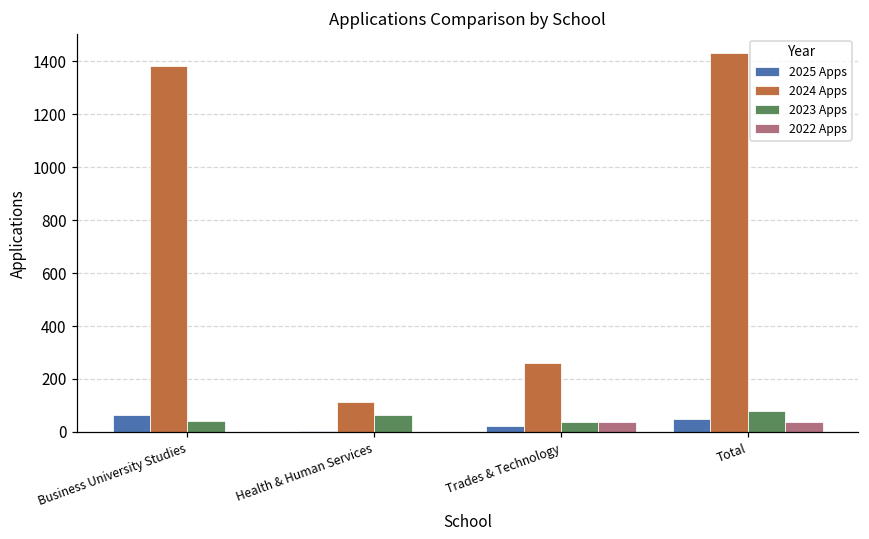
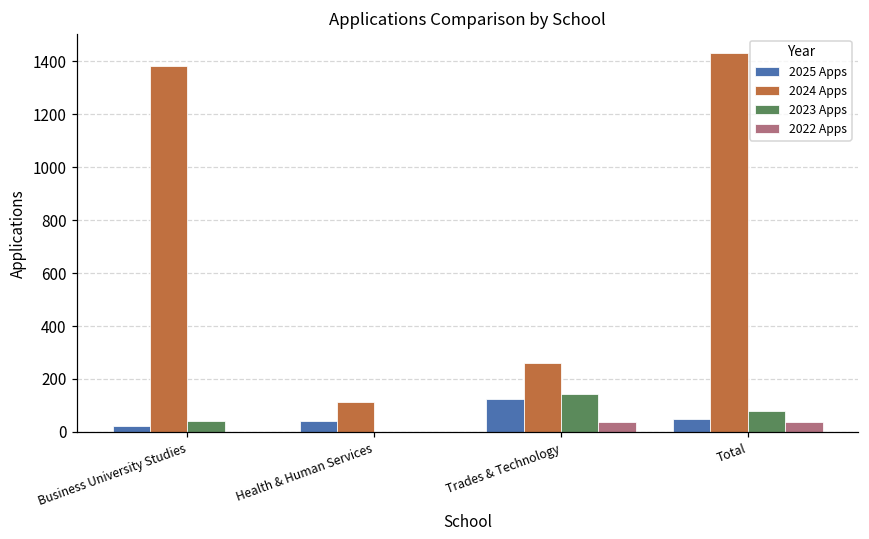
  {
    "2025 Apps": {
-     "Business University Studies": 60,
-     "Health & Human Services": 0,
-     "Trades & Technology": 20,
+     "Business University Studies": 20,
+     "Health & Human Services": 40,
+     "Trades & Technology": 120,
      "Total": 50
    },
    "2024 Apps": {
      "Business University Studies": 1380,
      "Health & Human Services": 110,
      "Trades & Technology": 260,
      "Total": 1430
    },
    "2023 Apps": {
      "Business University Studies": 40,
-     "Health & Human Services": 70,
-     "Trades & Technology": 40,
+     "Health & Human Services": 0,
+     "Trades & Technology": 150,
      "Total": 80
    },
    "2022 Apps": {
      "Business University Studies": 0,
      "Health & Human Services": 0,
      "Trades & Technology": 40,
      "Total": 40
    }
  }
